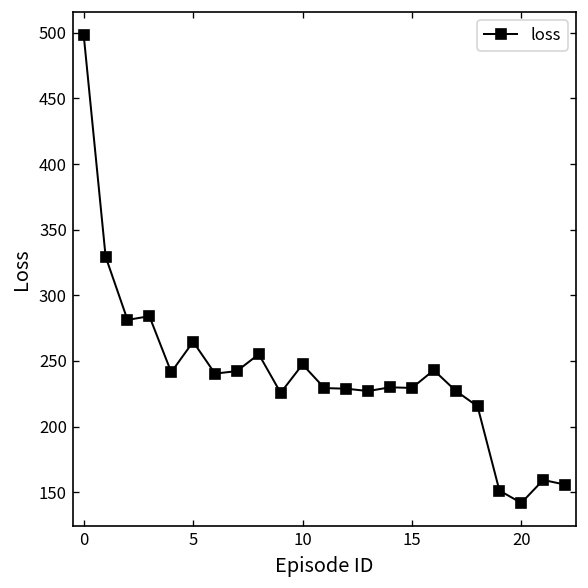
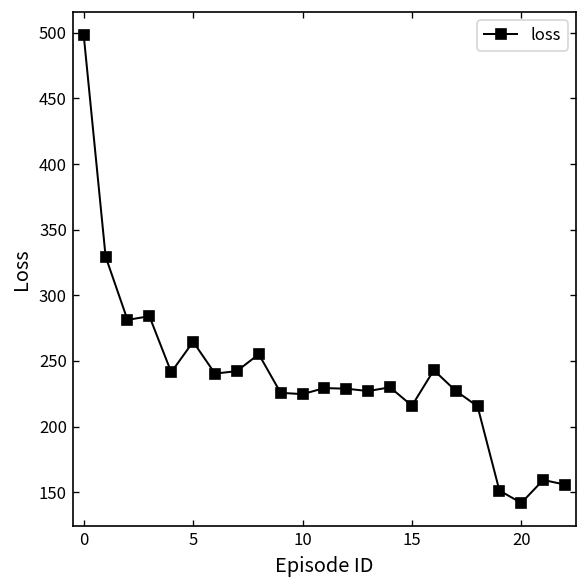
  {
    "0": 498,
    "5": 265,
-   "10": 247,
-   "15": 229,
+   "10": 225,
+   "15": 216,
    "20": 142
  }
